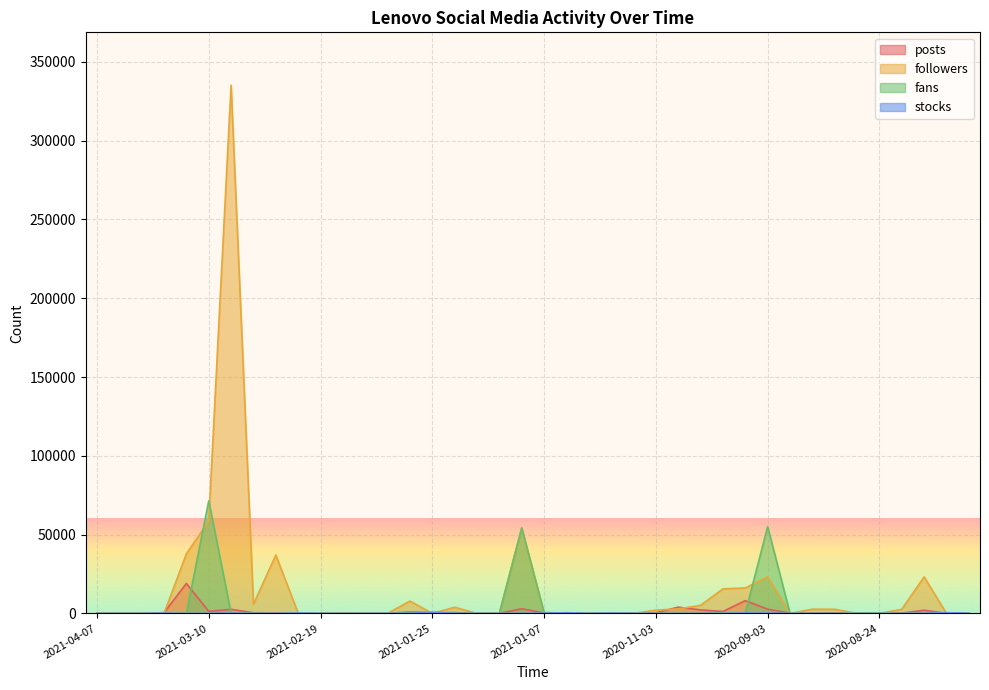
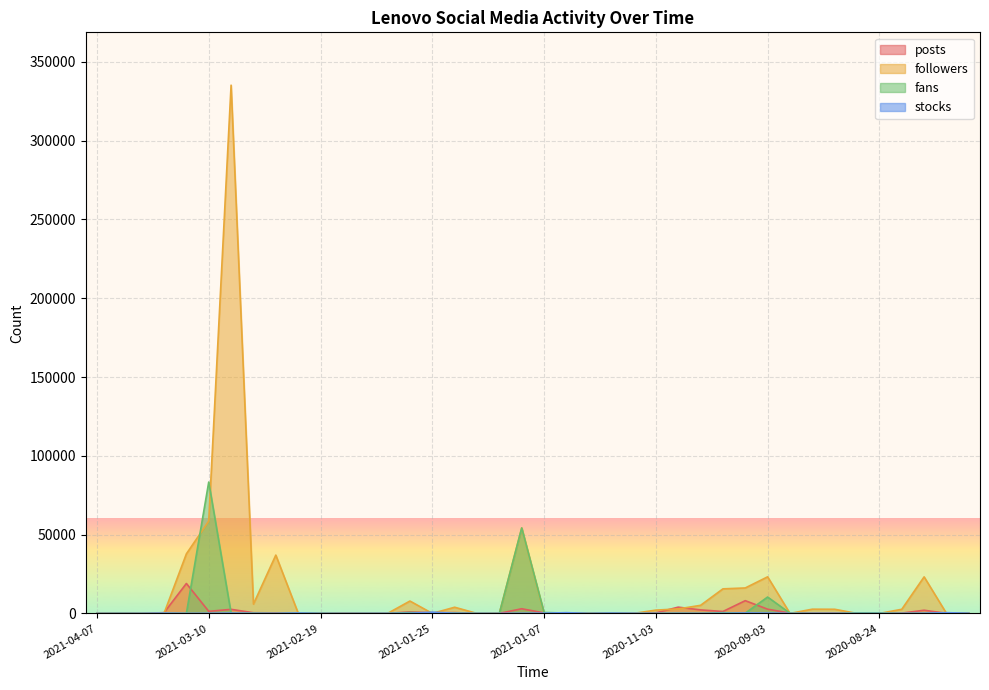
  {
    "posts": {
      "2020-09-03": 3000
    },
    "followers": {
      "2021-03-10": 59000,
      "2020-11-03": 2000,
      "2020-09-03": 23000
    },
    "fans": {
-     "2021-03-10": 71000,
-     "2020-09-03": 55000
+     "2021-03-10": 83000,
+     "2020-09-03": 10000
    },
    "stocks": {
      "2020-09-03": 0
    }
  }
